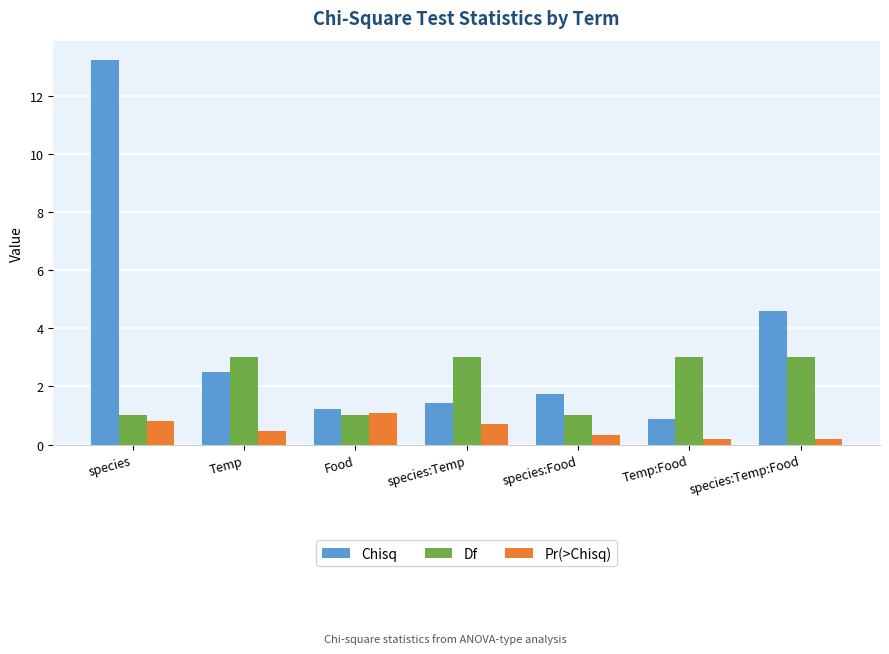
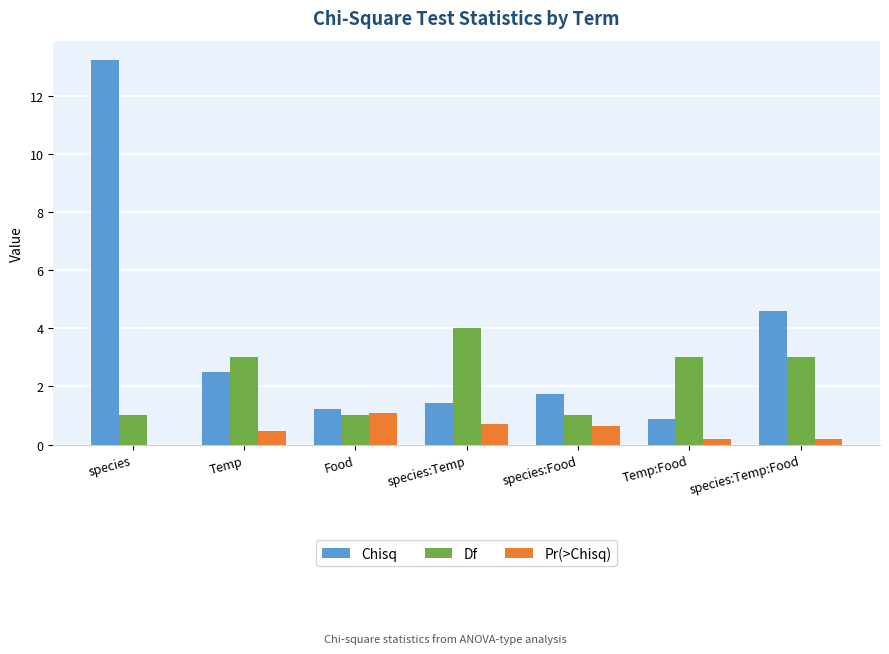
  {
    "Chisq": {
      "species": 13.2,
      "Temp": 2.5,
      "Food": 1.2,
      "species:Temp": 1.4,
      "species:Food": 1.7,
      "Temp:Food": 0.9,
      "species:Temp:Food": 4.6
    },
    "Df": {
      "species": 1,
      "Temp": 3,
      "Food": 1,
-     "species:Temp": 3,
+     "species:Temp": 4,
      "species:Food": 1,
      "Temp:Food": 3,
      "species:Temp:Food": 3
    },
    "Pr(>Chisq)": {
-     "species": 0.8,
+     "species": 0.0,
      "Temp": 0.5,
      "Food": 1.1,
      "species:Temp": 0.7,
-     "species:Food": 0.3,
+     "species:Food": 0.6,
      "Temp:Food": 0.2,
      "species:Temp:Food": 0.2
    }
  }
